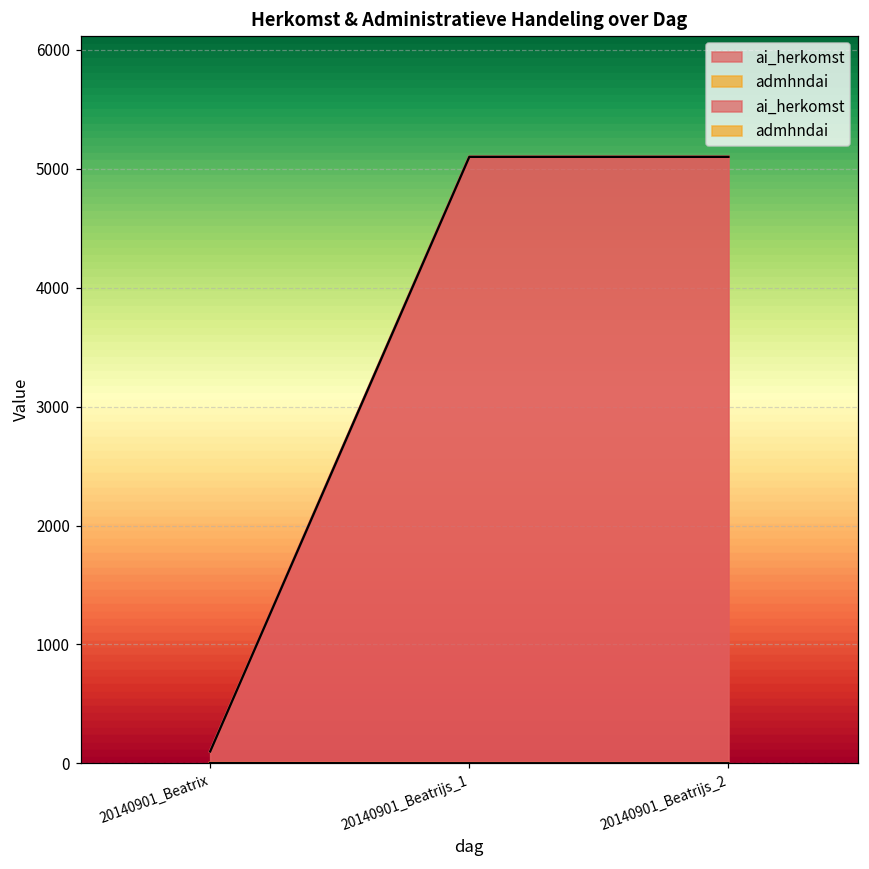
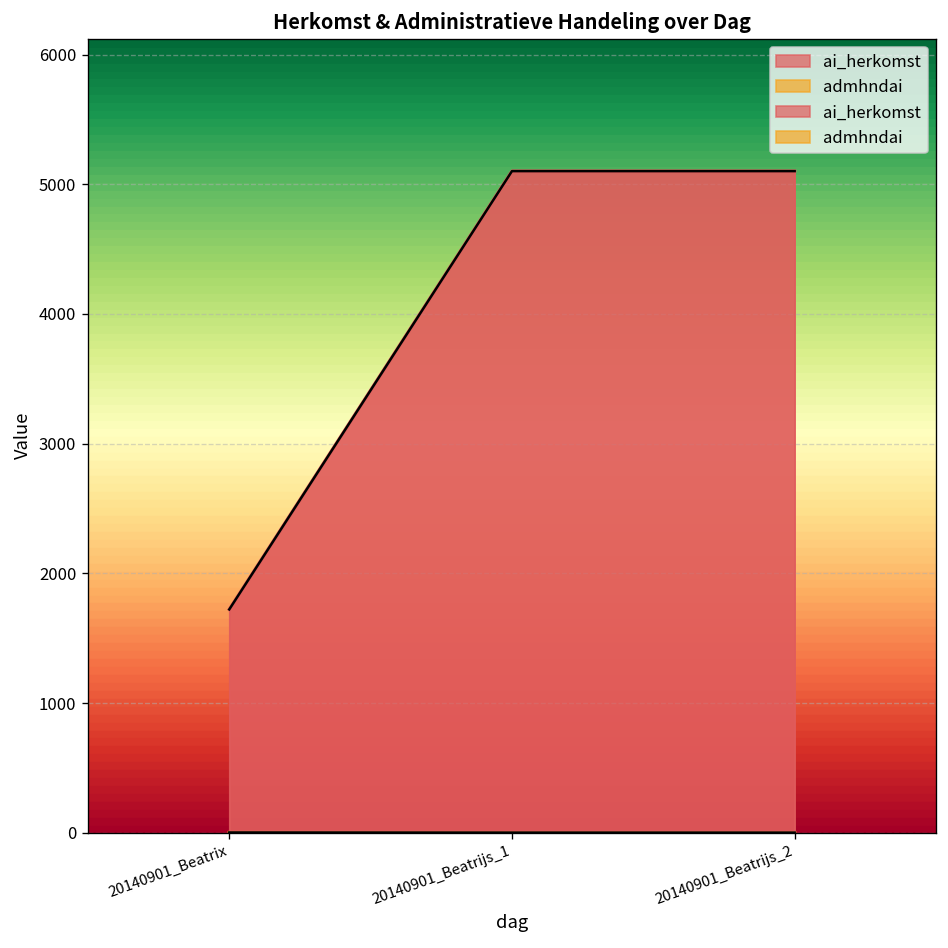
  {
    "ai_herkomst": {
-     "20140901_Beatrix": 100,
+     "20140901_Beatrix": 1720,
      "20140901_Beatrijs_1": 5100,
      "20140901_Beatrijs_2": 5100
    },
    "admhndai": {
      "20140901_Beatrix": 0,
      "20140901_Beatrijs_1": 0,
      "20140901_Beatrijs_2": 0
    }
  }
